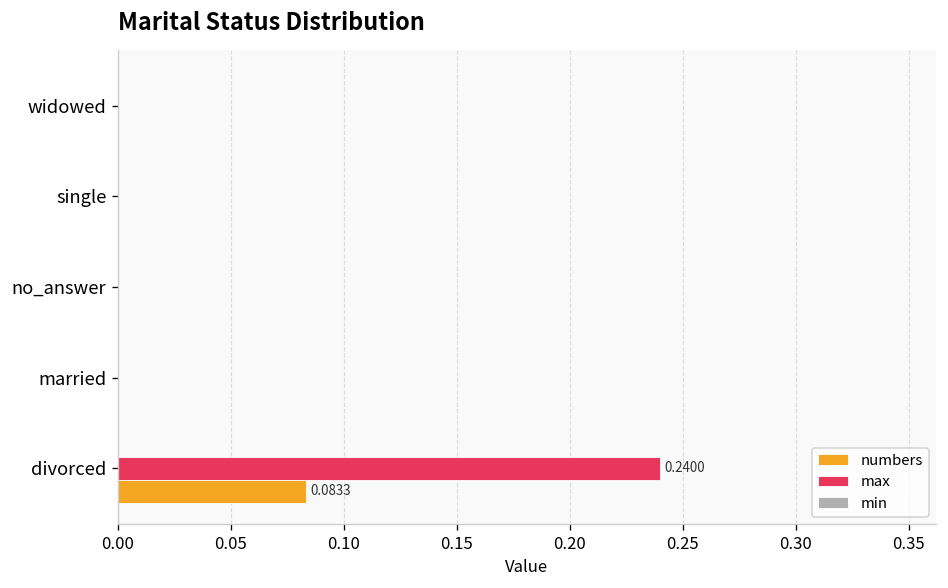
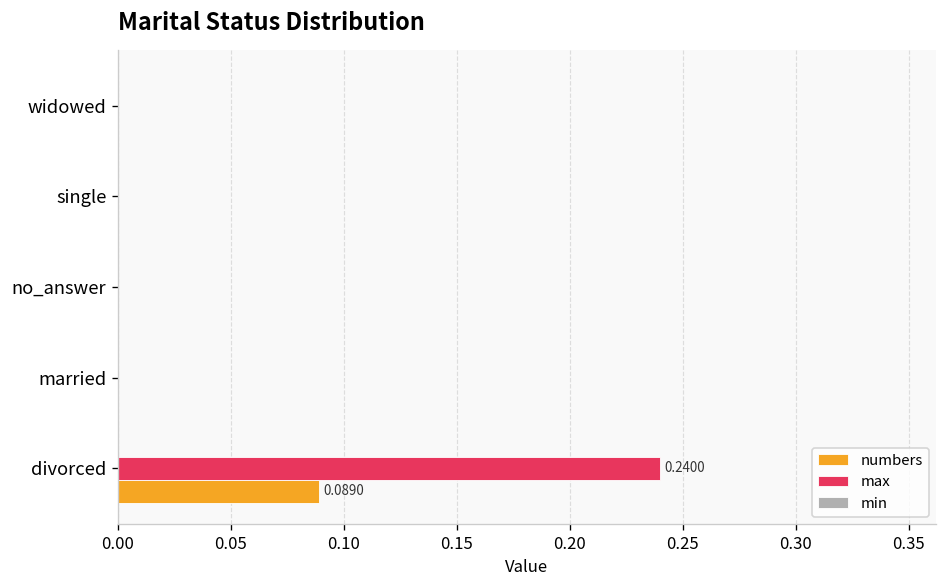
  {
    "numbers": {
-     "divorced": 0.0833
+     "divorced": 0.0890
    },
    "max": {
      "divorced": 0.2400
    },
    "min": {
      "widowed": 0.000,
      "single": 0.000,
      "no_answer": 0.000,
      "married": 0.000,
      "divorced": 0.000
    }
  }
